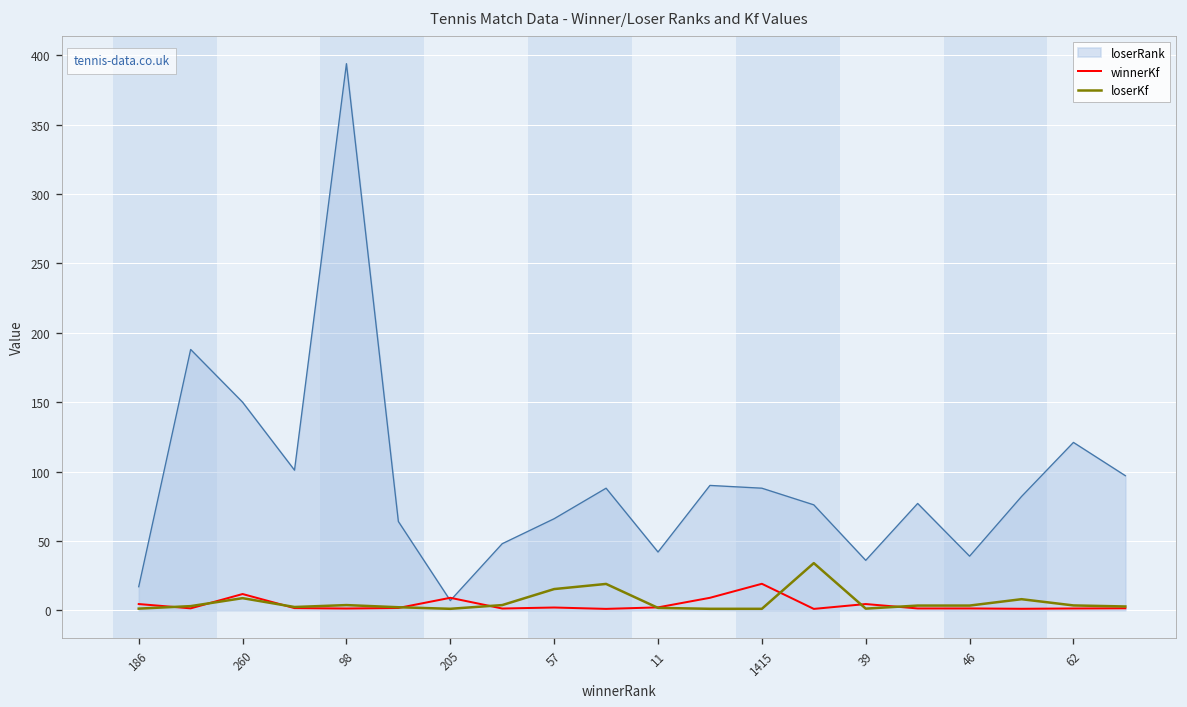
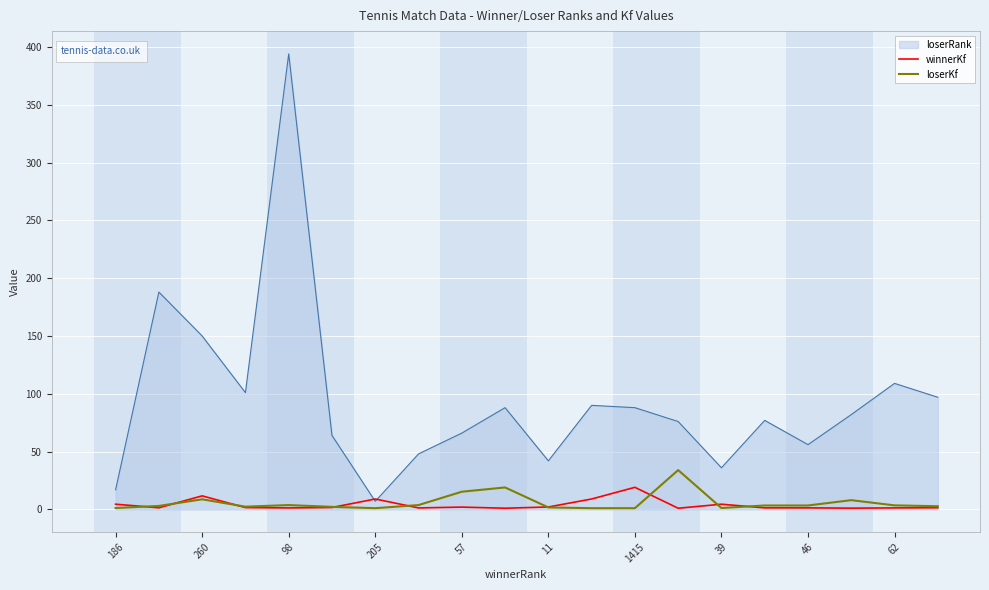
  {
    "loserRank": {
      "186": 17,
      "260": 150,
      "98": 394,
      "57": 66,
      "1415": 88,
      "39": 36,
-     "46": 39,
-     "62": 121
+     "46": 56,
+     "62": 109
    },
    "winnerKf": {
      "186": 5,
      "260": 12,
      "98": 1,
      "57": 2,
      "1415": 19,
      "39": 5
    },
    "loserKf": {
      "186": 1,
      "260": 9,
      "98": 4,
      "205": 1,
      "57": 15,
      "1415": 1,
      "39": 1
    }
  }
